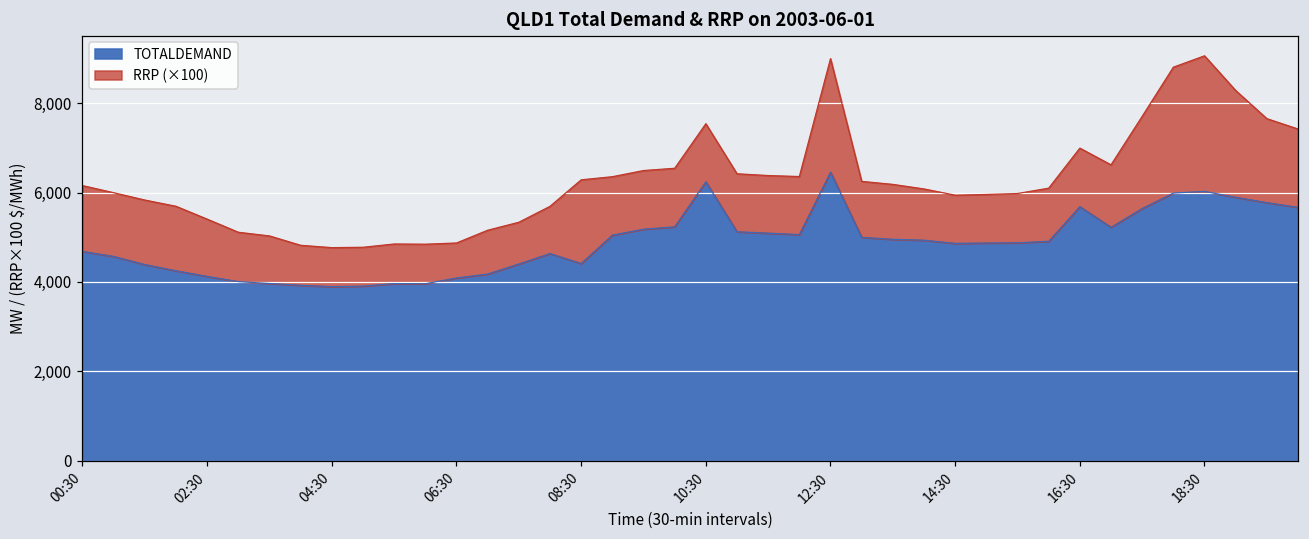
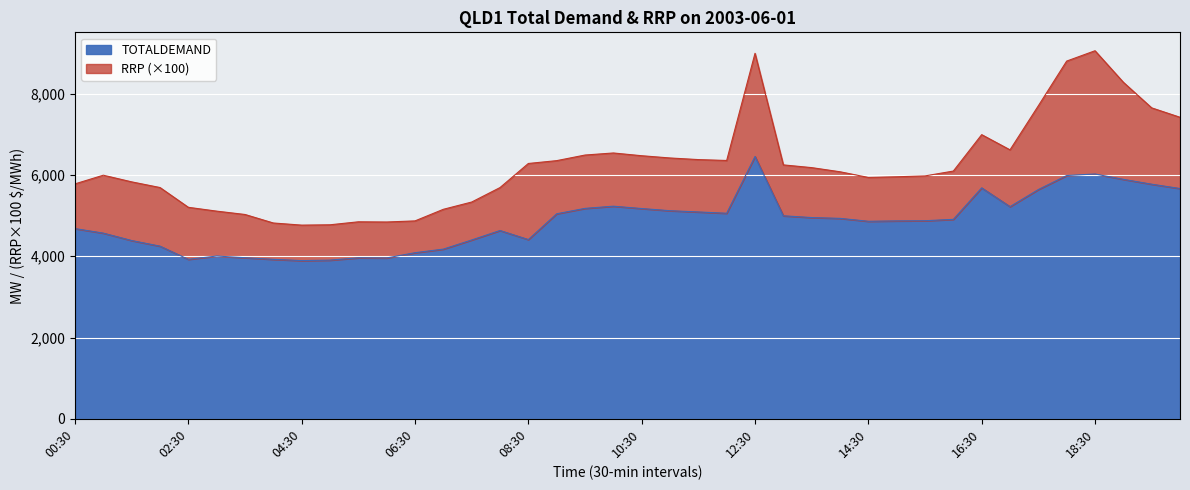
  {
    "TOTALDEMAND": {
      "00:30": "4,700",
-     "02:30": "4,100",
+     "02:30": "3,900",
      "04:30": "3,900",
      "06:30": "4,100",
      "08:30": "4,400",
-     "10:30": "6,200",
+     "10:30": "5,200",
      "12:30": "6,500",
      "14:30": "4,900",
      "16:30": "5,700",
      "18:30": "6,000"
    },
    "RRP (×100)": {
-     "00:30": "1,500",
+     "00:30": "1,100",
      "02:30": "1,300",
      "04:30": "900",
      "06:30": "800",
      "08:30": "1,900",
      "10:30": "1,300",
      "12:30": "2,500",
      "14:30": "1,100",
      "16:30": "1,300",
      "18:30": "3,000"
    }
  }
